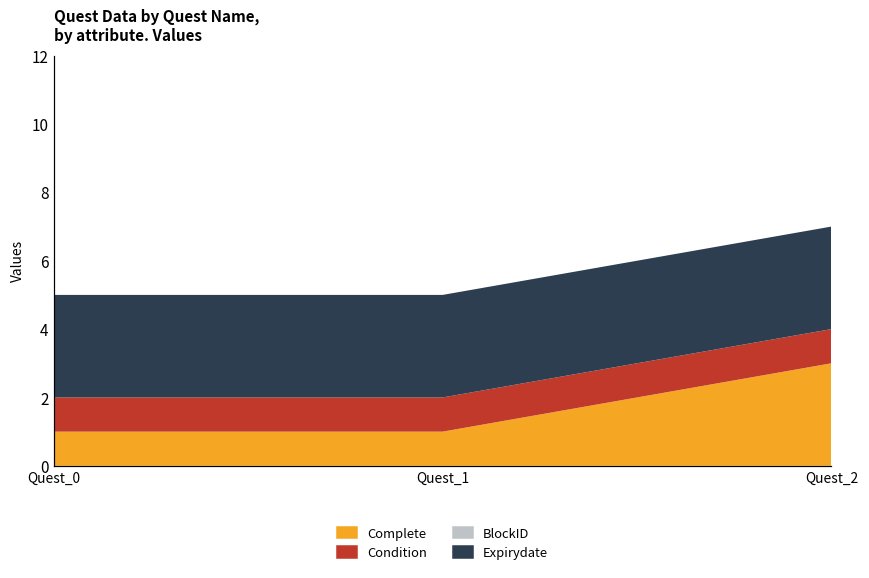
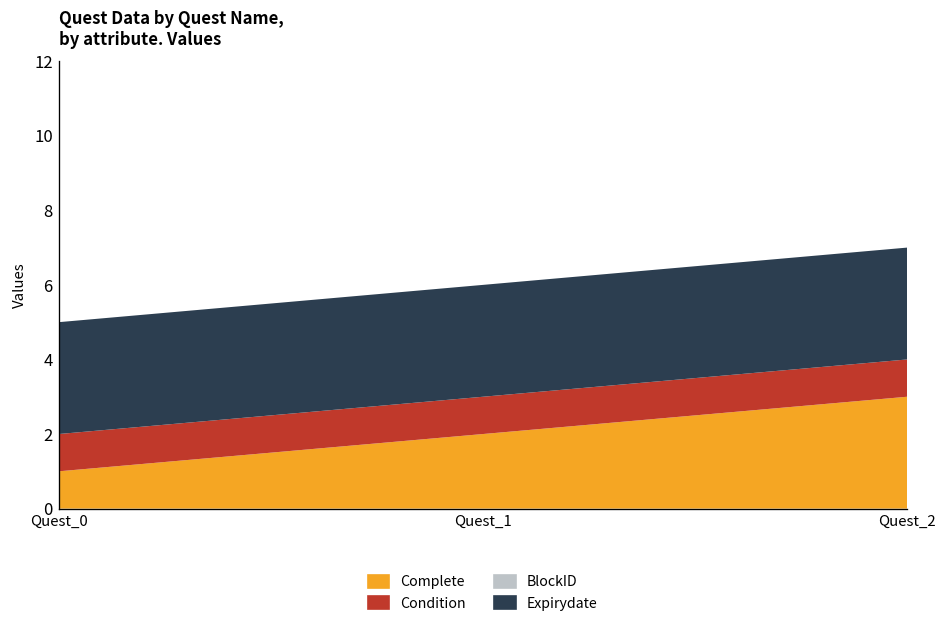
  {
    "Complete": {
-     "Quest_1": 1
+     "Quest_1": 2
    },
    "Expirydate": {
      "Quest_0": 3,
      "Quest_1": 3,
      "Quest_2": 3
    }
  }
